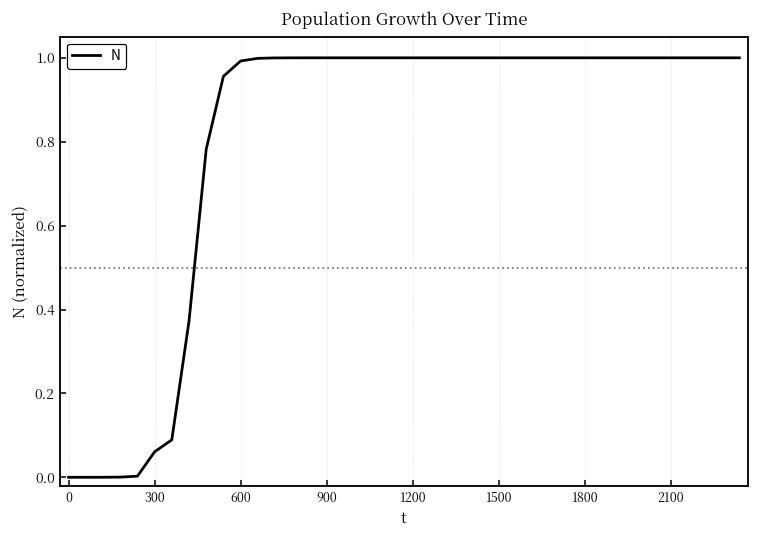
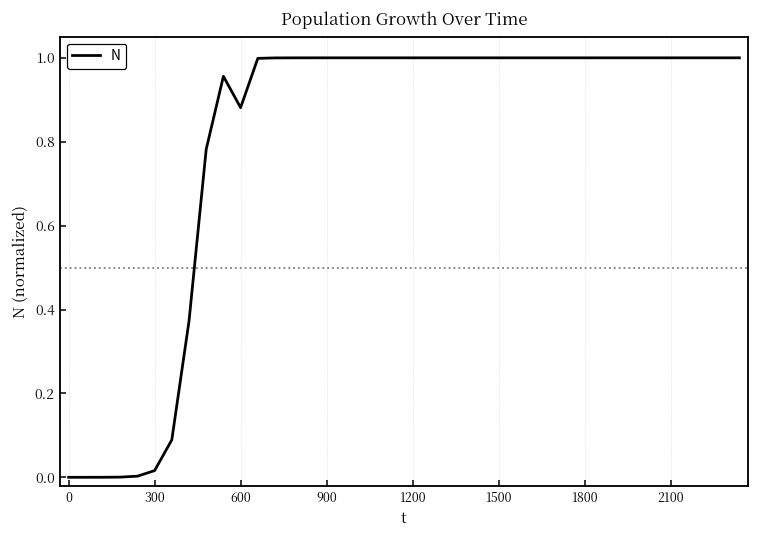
  {
    "0": 0.00,
-   "300": 0.06,
-   "600": 0.99,
+   "300": 0.02,
+   "600": 0.88,
    "900": 1.00,
    "1200": 1.00,
    "1500": 1.00,
    "1800": 1.00,
    "2100": 1.00
  }
